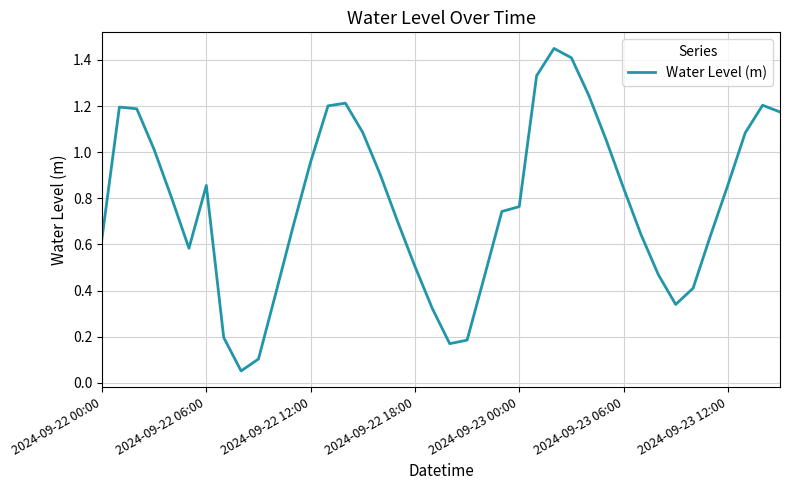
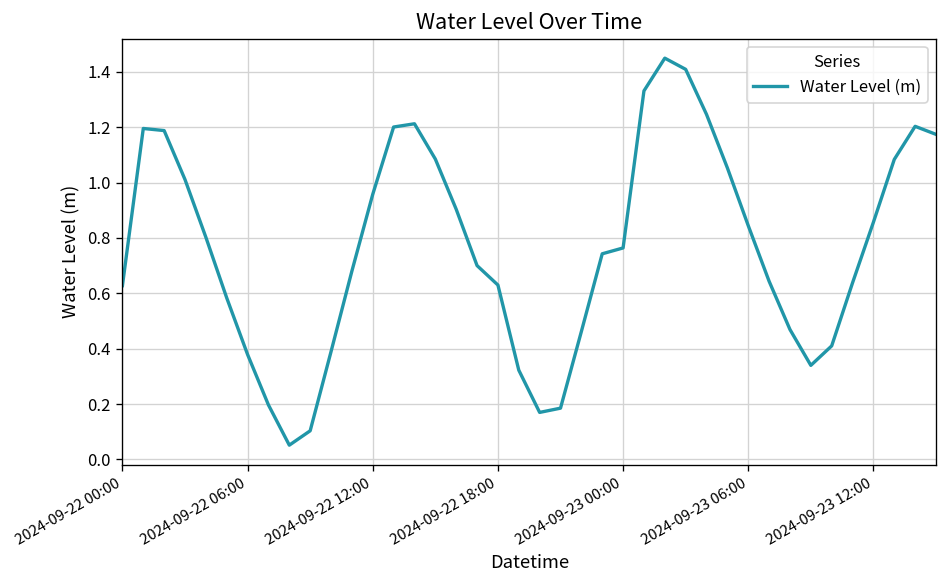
  {
    "2024-09-22 00:00": 0.63,
-   "2024-09-22 06:00": 0.86,
+   "2024-09-22 06:00": 0.38,
    "2024-09-22 12:00": 0.96,
-   "2024-09-22 18:00": 0.50,
+   "2024-09-22 18:00": 0.63,
    "2024-09-23 00:00": 0.76,
    "2024-09-23 06:00": 0.84,
    "2024-09-23 12:00": 0.86
  }
